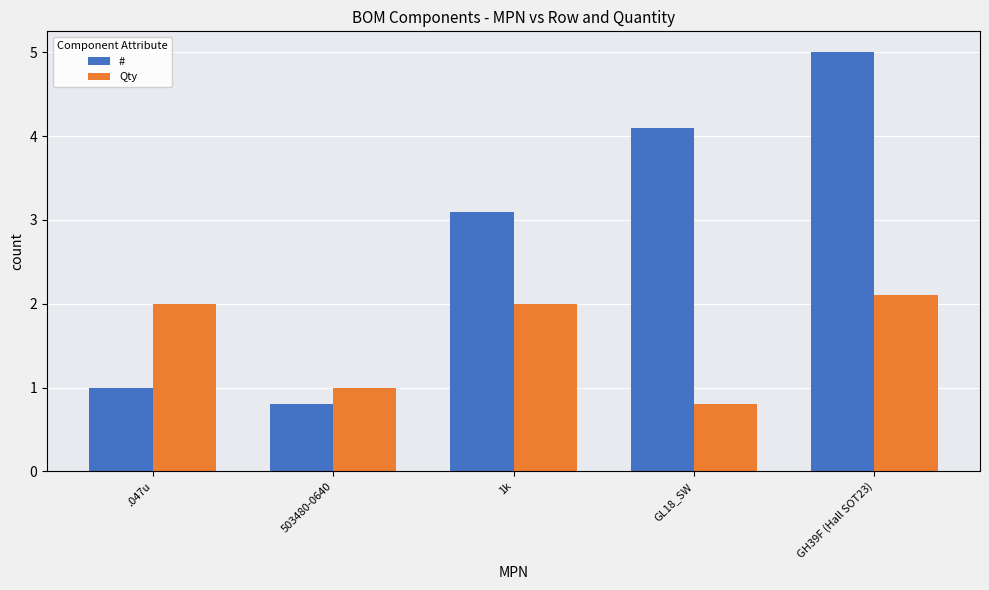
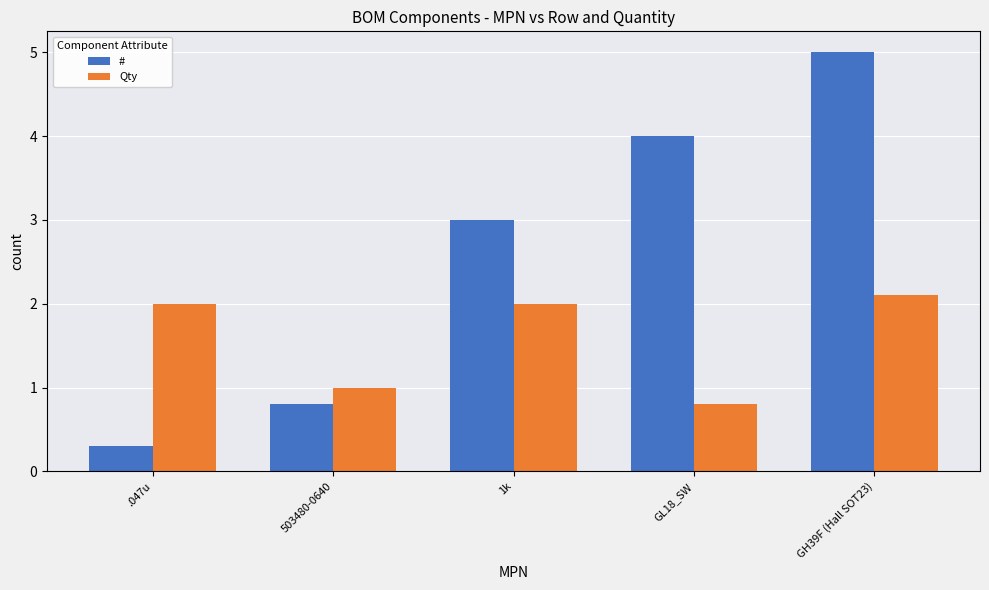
  {
    "#": {
-     ".047u": 1.0,
+     ".047u": 0.3,
      "503480-0640": 0.8,
-     "1k": 3.1,
-     "GL18_SW": 4.1,
+     "1k": 3.0,
+     "GL18_SW": 4.0,
      "GH39F (Hall SOT23)": 5.0
    },
    "Qty": {
      ".047u": 2.0,
      "503480-0640": 1.0,
      "1k": 2.0,
      "GL18_SW": 0.8,
      "GH39F (Hall SOT23)": 2.1
    }
  }
